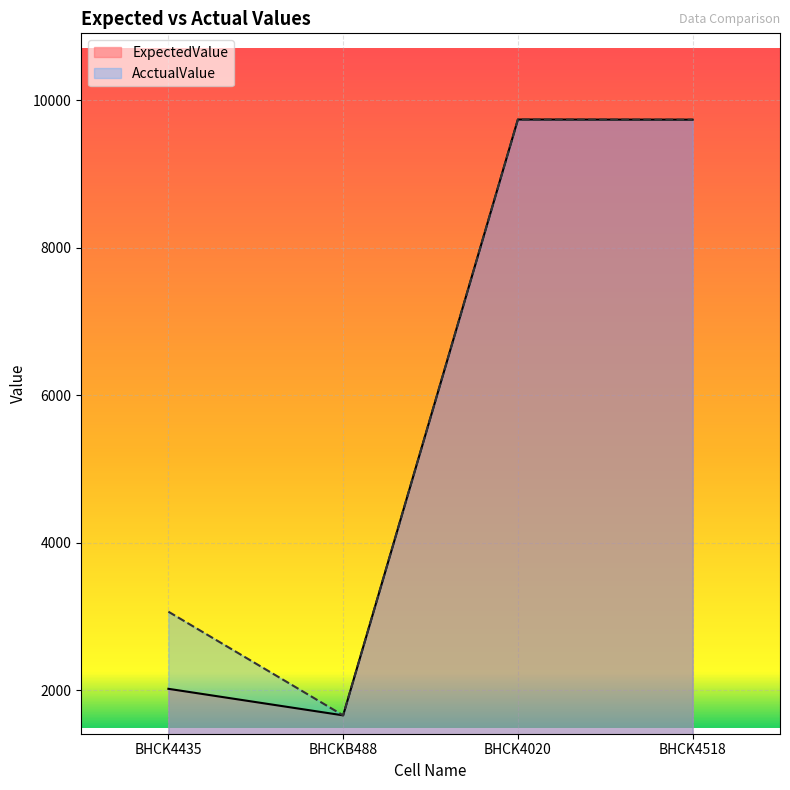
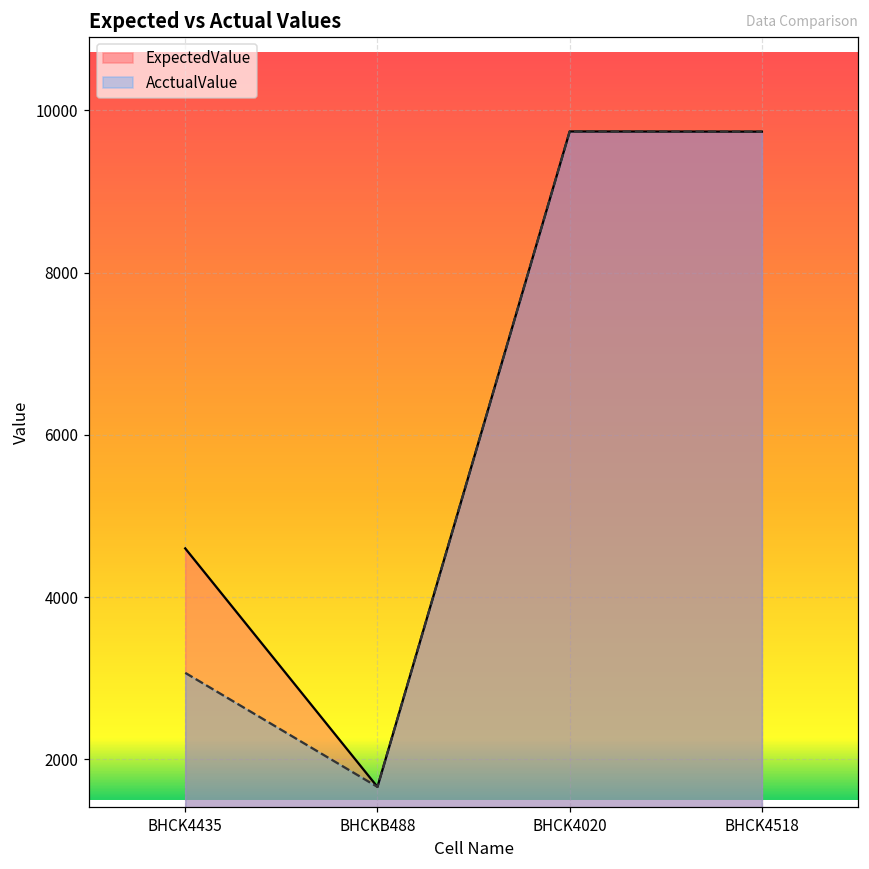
  {
    "ExpectedValue": {
-     "BHCK4435": 2000
+     "BHCK4435": 4600
    },
    "AcctualValue": {
      "BHCK4435": 3100
    }
  }
